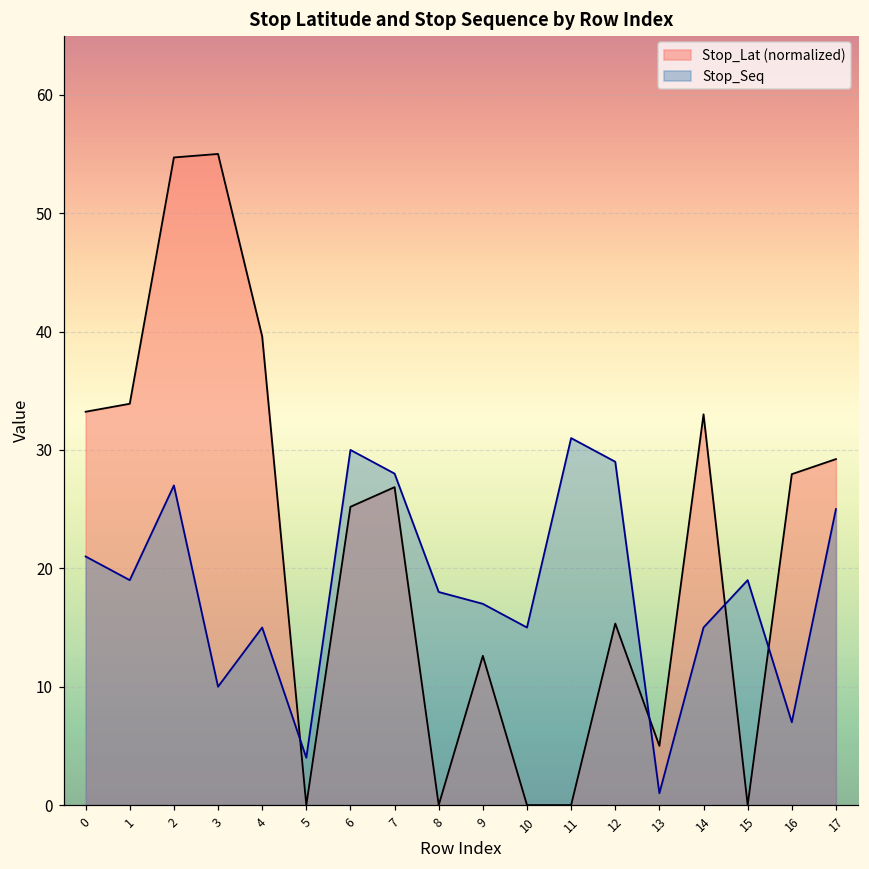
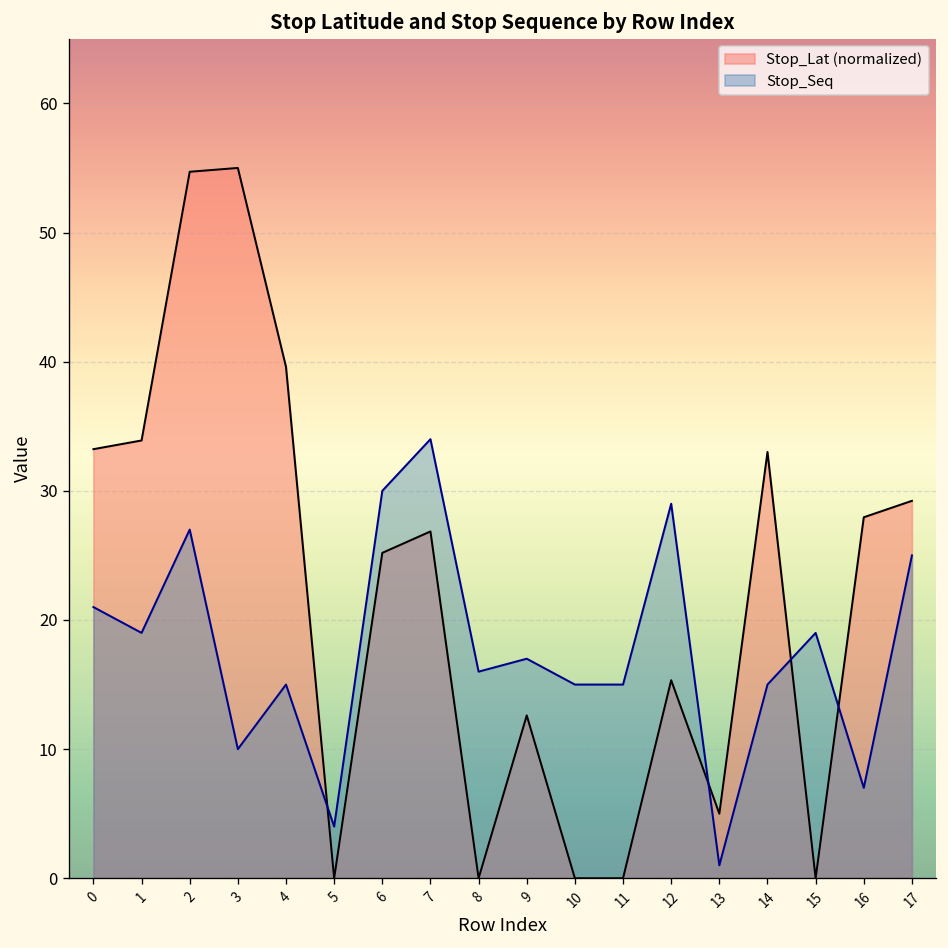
  {
    "Stop_Lat (normalized)": {
      "0": 33,
      "1": 34,
      "2": 54.7,
      "3": 55,
      "4": 39.6,
      "5": 0,
      "6": 25,
      "7": 27,
      "8": 0,
      "9": 12.6,
      "10": 0,
      "11": 0,
      "12": 15.3,
      "13": 5,
      "14": 33,
      "15": 0,
      "16": 28,
      "17": 29
    },
    "Stop_Seq": {
      "0": 21,
      "1": 19,
      "2": 27,
      "3": 10,
      "4": 15,
      "5": 4,
      "6": 30,
-     "7": 28,
-     "8": 18,
+     "7": 34,
+     "8": 16,
      "9": 17,
      "10": 15,
-     "11": 31,
+     "11": 15,
      "12": 29,
      "13": 1,
      "14": 15,
      "15": 19,
      "16": 7,
      "17": 25
    }
  }
